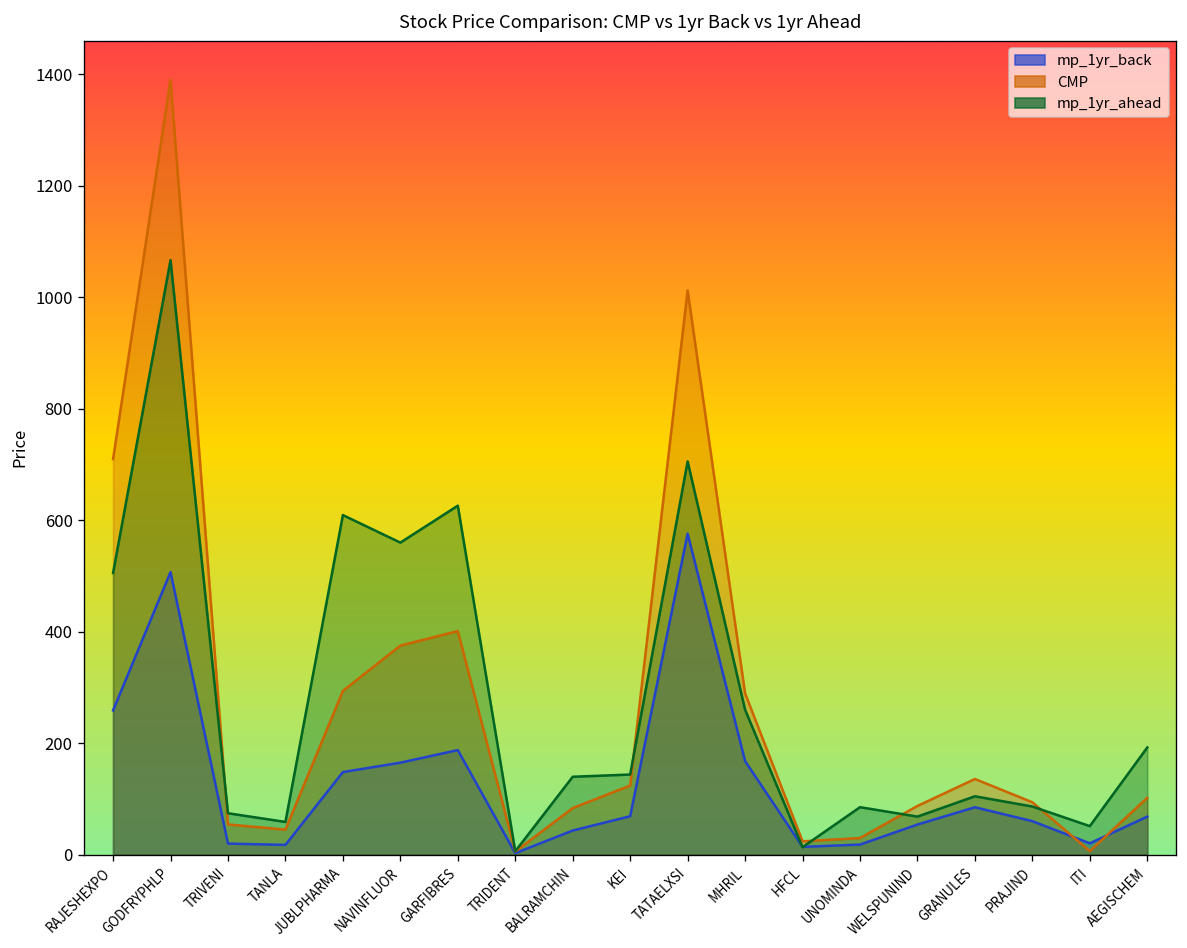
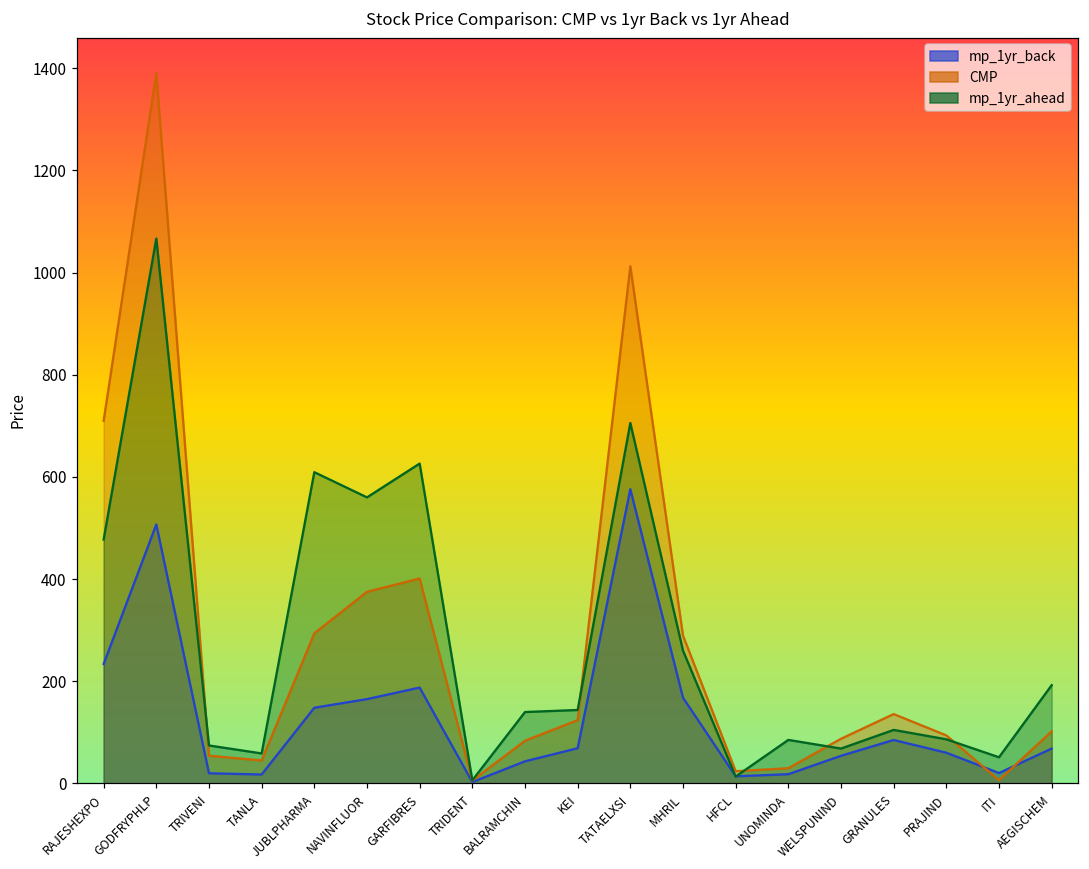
  {
    "mp_1yr_back": {
-     "RAJESHEXPO": 260,
+     "RAJESHEXPO": 230,
      "GODFRYPHLP": 510,
      "TRIVENI": 20,
      "TANLA": 20,
      "JUBLPHARMA": 150,
      "NAVINFLUOR": 170,
      "GARFIBRES": 190,
      "BALRAMCHIN": 40,
      "KEI": 70,
      "TATAELXSI": 580,
      "MHRIL": 170,
      "UNOMINDA": 20,
      "WELSPUNIND": 50,
      "GRANULES": 90,
      "PRAJIND": 60,
      "ITI": 20,
      "AEGISCHEM": 70
    },
    "CMP": {
      "RAJESHEXPO": 710,
      "GODFRYPHLP": 1390,
      "TRIVENI": 50,
      "TANLA": 40,
      "JUBLPHARMA": 290,
      "NAVINFLUOR": 380,
      "GARFIBRES": 400,
      "BALRAMCHIN": 80,
      "KEI": 120,
      "TATAELXSI": 1010,
      "MHRIL": 290,
      "HFCL": 20,
      "UNOMINDA": 30,
      "WELSPUNIND": 90,
      "GRANULES": 140,
      "PRAJIND": 90,
      "ITI": 10,
      "AEGISCHEM": 100
    },
    "mp_1yr_ahead": {
-     "RAJESHEXPO": 510,
+     "RAJESHEXPO": 480,
      "GODFRYPHLP": 1070,
      "TRIVENI": 70,
      "TANLA": 60,
      "JUBLPHARMA": 610,
      "NAVINFLUOR": 560,
      "GARFIBRES": 630,
      "BALRAMCHIN": 140,
      "KEI": 140,
      "TATAELXSI": 710,
      "MHRIL": 260,
      "UNOMINDA": 90,
      "WELSPUNIND": 70,
      "GRANULES": 100,
      "PRAJIND": 90,
      "ITI": 50,
      "AEGISCHEM": 190
    }
  }
